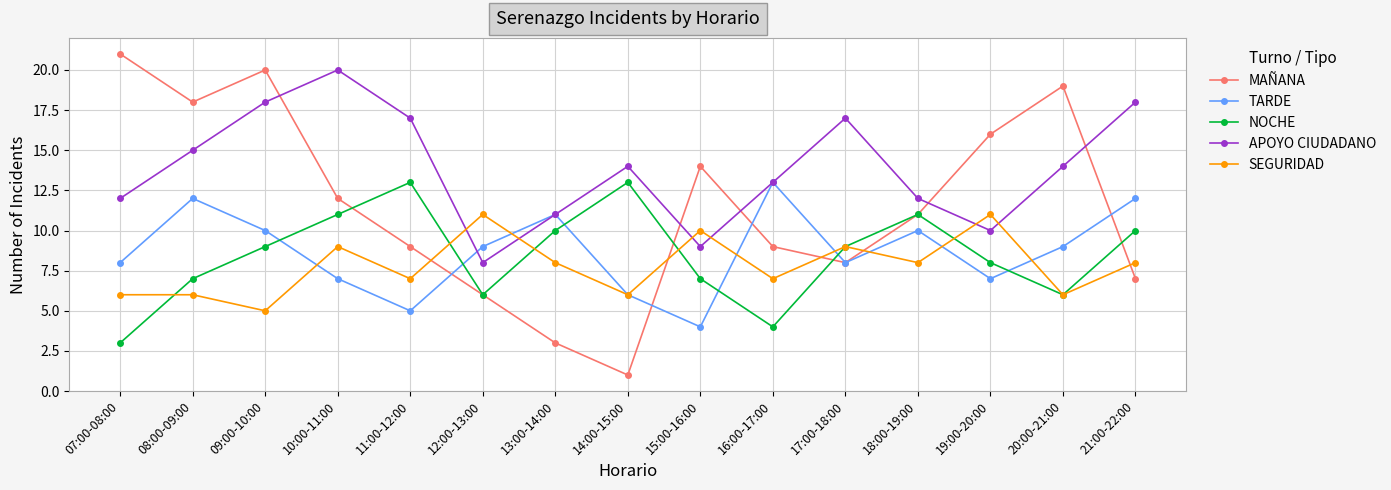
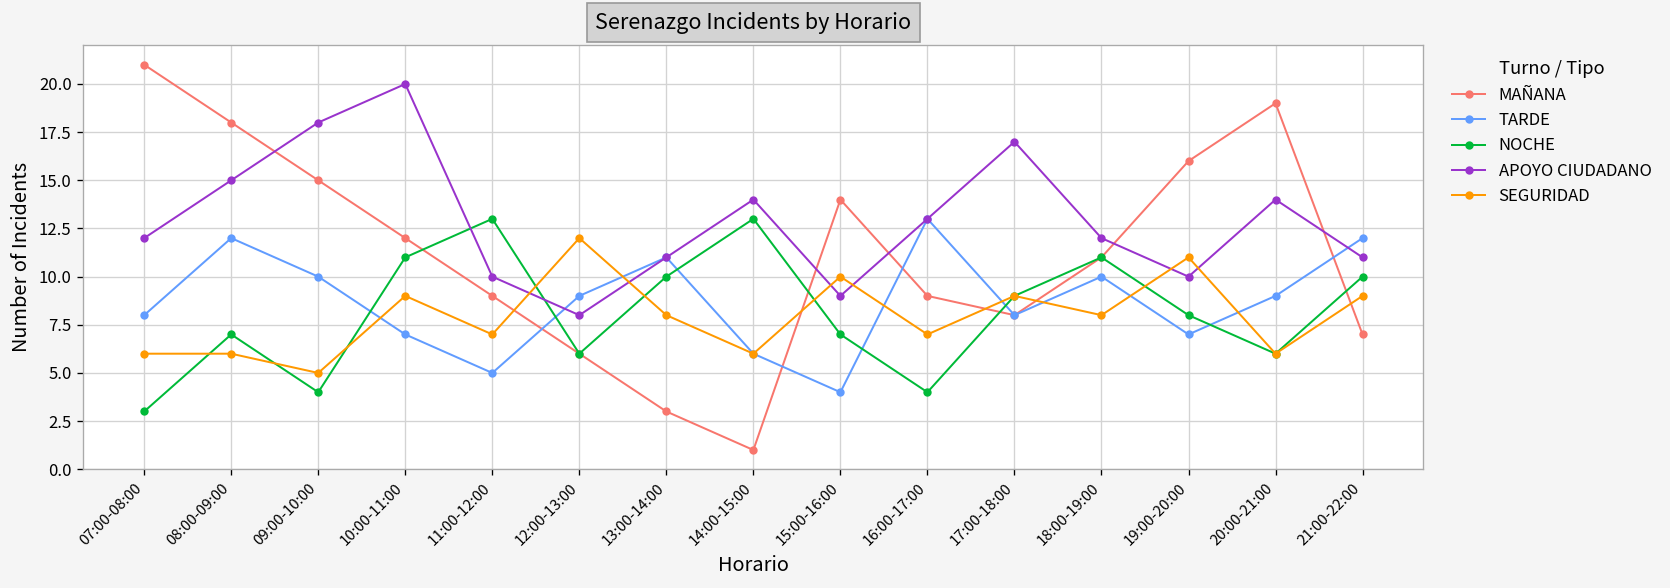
  {
    "MAÑANA": {
      "07:00-08:00": 21,
      "08:00-09:00": 18,
-     "09:00-10:00": 20,
+     "09:00-10:00": 15,
      "10:00-11:00": 12,
      "11:00-12:00": 9,
      "13:00-14:00": 3,
      "14:00-15:00": 1,
      "15:00-16:00": 14,
      "16:00-17:00": 9,
      "19:00-20:00": 16,
      "20:00-21:00": 19,
      "21:00-22:00": 7
    },
    "TARDE": {
      "07:00-08:00": 8,
      "08:00-09:00": 12,
      "09:00-10:00": 10,
      "10:00-11:00": 7,
      "11:00-12:00": 5,
      "12:00-13:00": 9,
      "15:00-16:00": 4,
      "18:00-19:00": 10,
      "19:00-20:00": 7,
      "20:00-21:00": 9,
      "21:00-22:00": 12
    },
    "NOCHE": {
      "07:00-08:00": 3,
      "08:00-09:00": 7,
-     "09:00-10:00": 9,
+     "09:00-10:00": 4,
      "10:00-11:00": 11,
      "11:00-12:00": 13,
      "13:00-14:00": 10,
      "14:00-15:00": 13,
      "15:00-16:00": 7,
      "16:00-17:00": 4,
      "19:00-20:00": 8,
      "21:00-22:00": 10
    },
    "APOYO CIUDADANO": {
      "07:00-08:00": 12,
      "08:00-09:00": 15,
      "09:00-10:00": 18,
      "10:00-11:00": 20,
-     "11:00-12:00": 17,
+     "11:00-12:00": 10,
      "12:00-13:00": 8,
      "14:00-15:00": 14,
      "15:00-16:00": 9,
      "17:00-18:00": 17,
      "18:00-19:00": 12,
      "19:00-20:00": 10,
      "20:00-21:00": 14,
-     "21:00-22:00": 18
+     "21:00-22:00": 11
    },
    "SEGURIDAD": {
      "07:00-08:00": 6,
      "08:00-09:00": 6,
      "09:00-10:00": 5,
      "10:00-11:00": 9,
      "11:00-12:00": 7,
-     "12:00-13:00": 11,
+     "12:00-13:00": 12,
      "13:00-14:00": 8,
      "15:00-16:00": 10,
      "16:00-17:00": 7,
      "18:00-19:00": 8,
      "19:00-20:00": 11,
-     "21:00-22:00": 8
+     "21:00-22:00": 9
    }
  }
